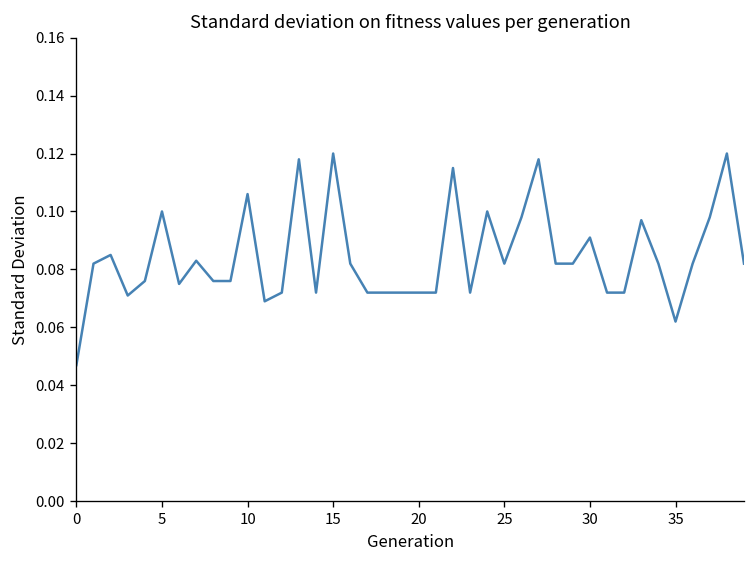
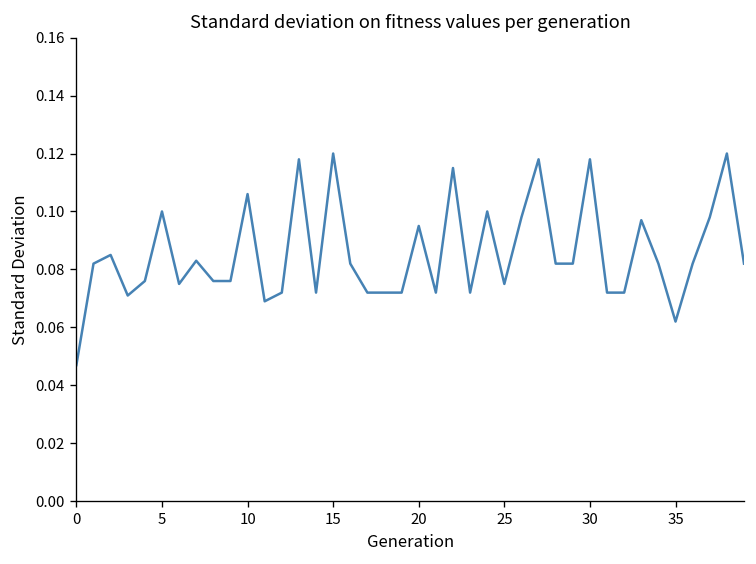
  {
    "0": 0.047,
    "5": 0.100,
    "10": 0.106,
    "15": 0.120,
-   "20": 0.072,
-   "25": 0.082,
-   "30": 0.091,
+   "20": 0.095,
+   "25": 0.075,
+   "30": 0.118,
    "35": 0.062
  }
